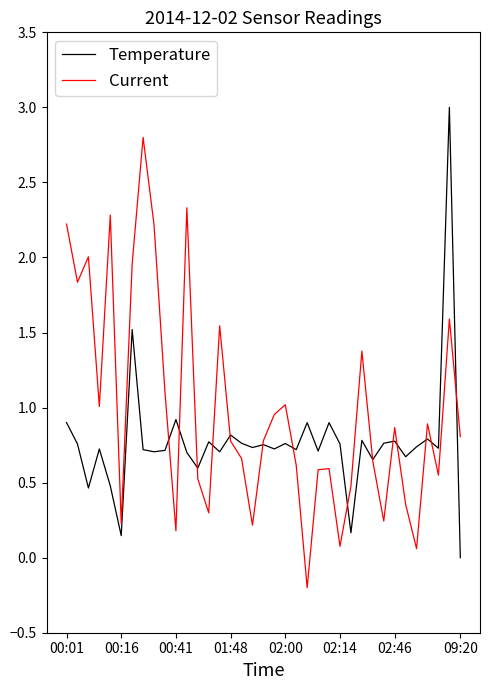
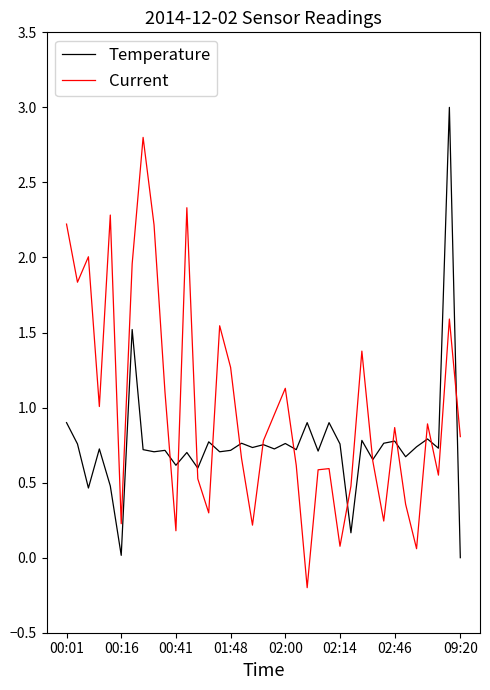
  {
    "Temperature": {
      "00:01": 0.90,
-     "00:16": 0.15,
-     "00:41": 0.92,
-     "01:48": 0.82,
+     "00:16": 0.02,
+     "00:41": 0.62,
+     "01:48": 0.72,
      "02:00": 0.76,
      "02:14": 0.76,
      "02:46": 0.78,
      "09:20": 0.00
    },
    "Current": {
      "00:01": 2.22,
      "00:16": 0.23,
      "00:41": 0.18,
-     "01:48": 0.78,
-     "02:00": 1.02,
+     "01:48": 1.27,
+     "02:00": 1.13,
      "02:14": 0.08,
      "02:46": 0.87,
      "09:20": 0.81
    }
  }
